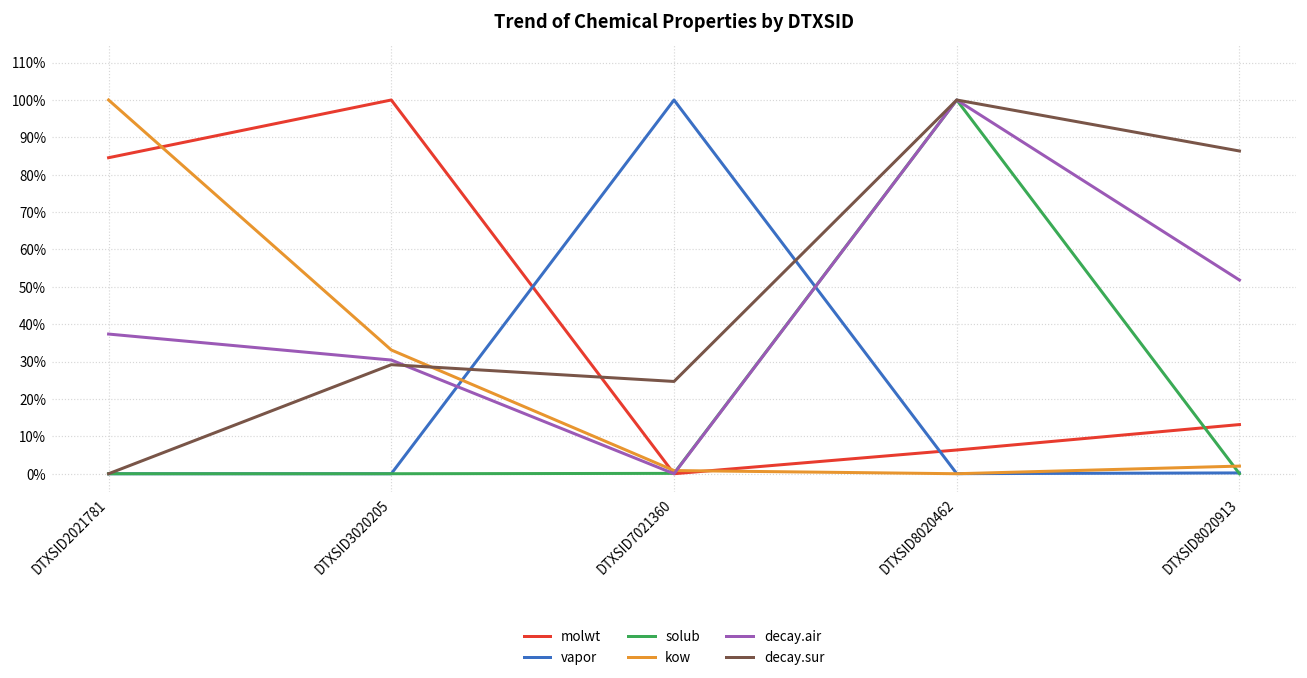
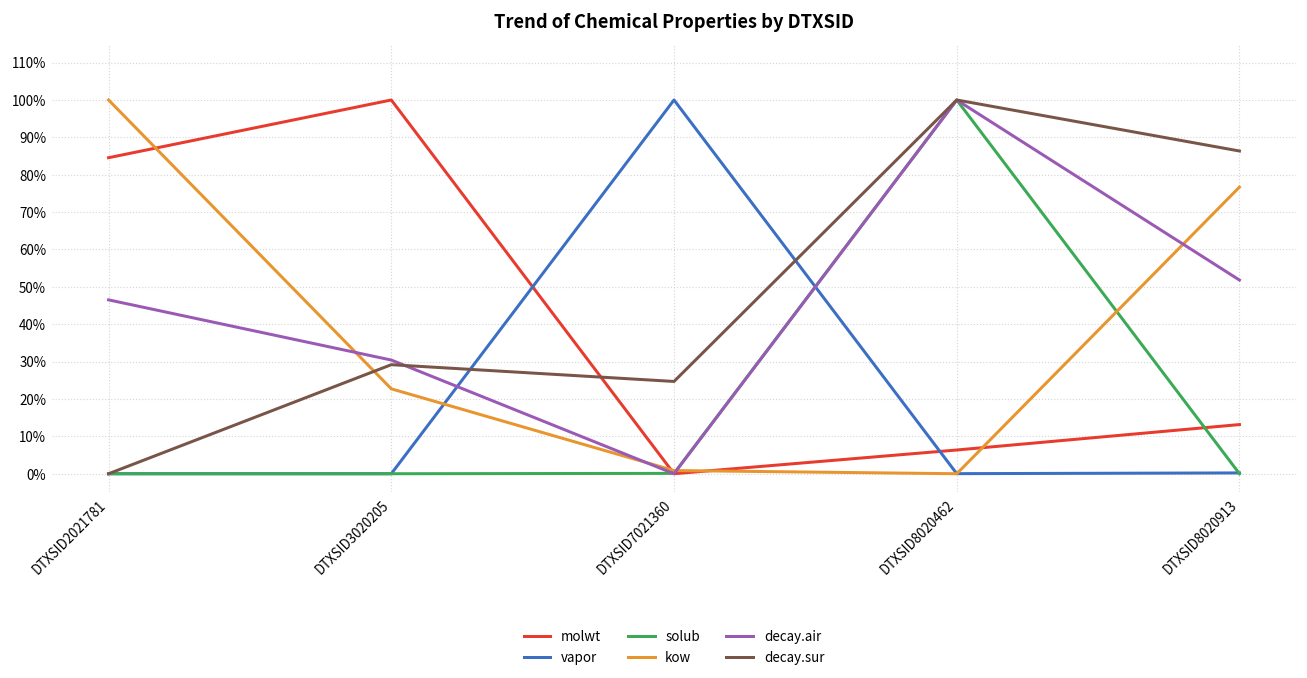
  {
    "molwt": {
      "DTXSID2021781": "85%",
      "DTXSID3020205": "100%",
      "DTXSID8020462": "6%",
      "DTXSID8020913": "13%"
    },
    "vapor": {
      "DTXSID7021360": "100%"
    },
    "kow": {
      "DTXSID2021781": "100%",
-     "DTXSID3020205": "33%",
-     "DTXSID8020913": "2%"
+     "DTXSID3020205": "23%",
+     "DTXSID8020913": "77%"
    },
    "decay.air": {
-     "DTXSID2021781": "37%",
+     "DTXSID2021781": "47%",
      "DTXSID3020205": "30%",
      "DTXSID8020913": "52%"
    },
    "decay.sur": {
      "DTXSID3020205": "29%",
      "DTXSID7021360": "25%",
      "DTXSID8020913": "86%"
    }
  }
